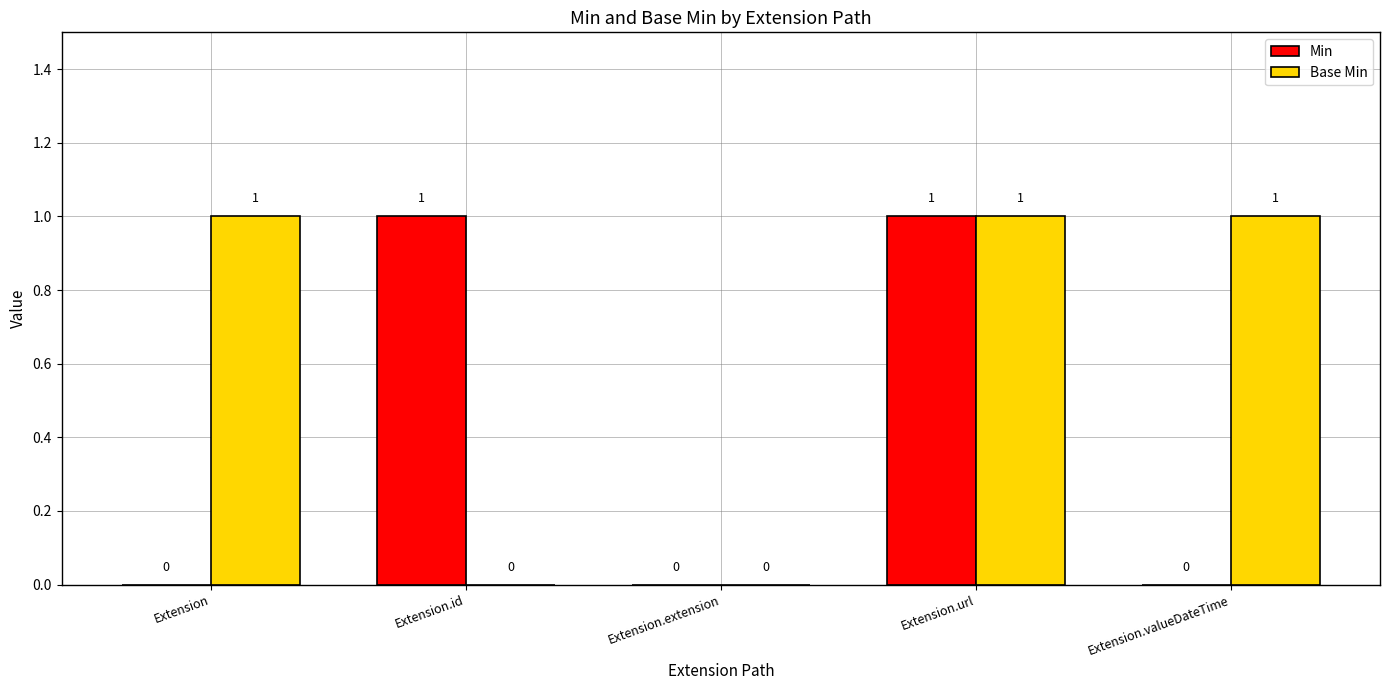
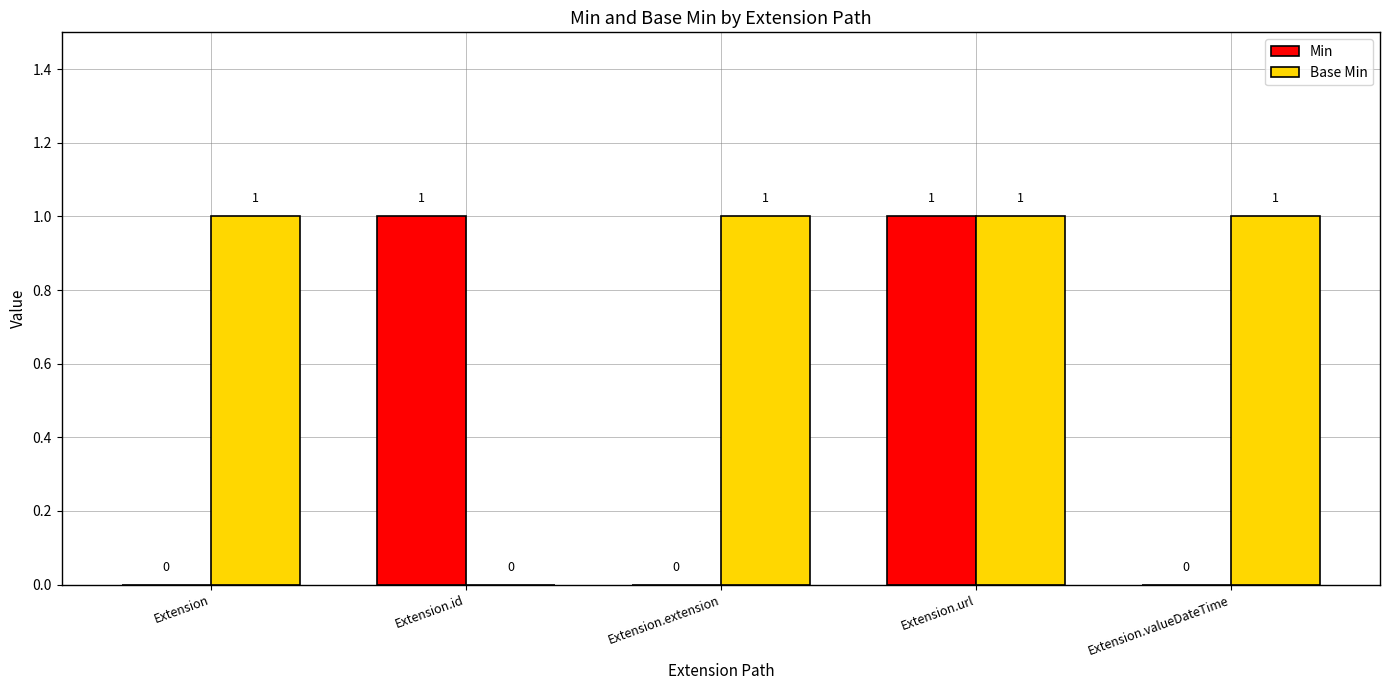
  {
    "Min": {
      "Extension": 0,
      "Extension.id": 1,
      "Extension.extension": 0,
      "Extension.url": 1,
      "Extension.valueDateTime": 0
    },
    "Base Min": {
      "Extension": 1,
      "Extension.id": 0,
-     "Extension.extension": 0,
+     "Extension.extension": 1,
      "Extension.url": 1,
      "Extension.valueDateTime": 1
    }
  }
